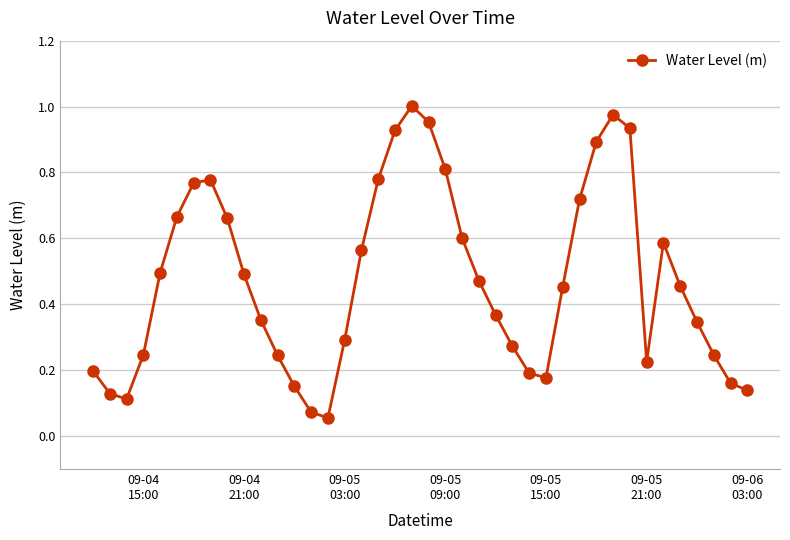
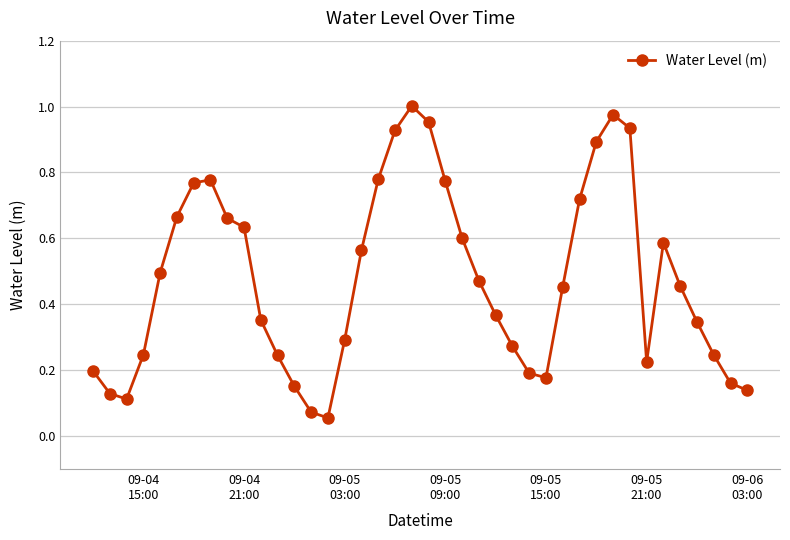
  {
    "09-04 15:00": 0.25,
-   "09-04 21:00": 0.49,
+   "09-04 21:00": 0.63,
    "09-05 03:00": 0.29,
-   "09-05 09:00": 0.81,
+   "09-05 09:00": 0.77,
    "09-05 15:00": 0.18,
    "09-05 21:00": 0.23,
    "09-06 03:00": 0.14
  }
